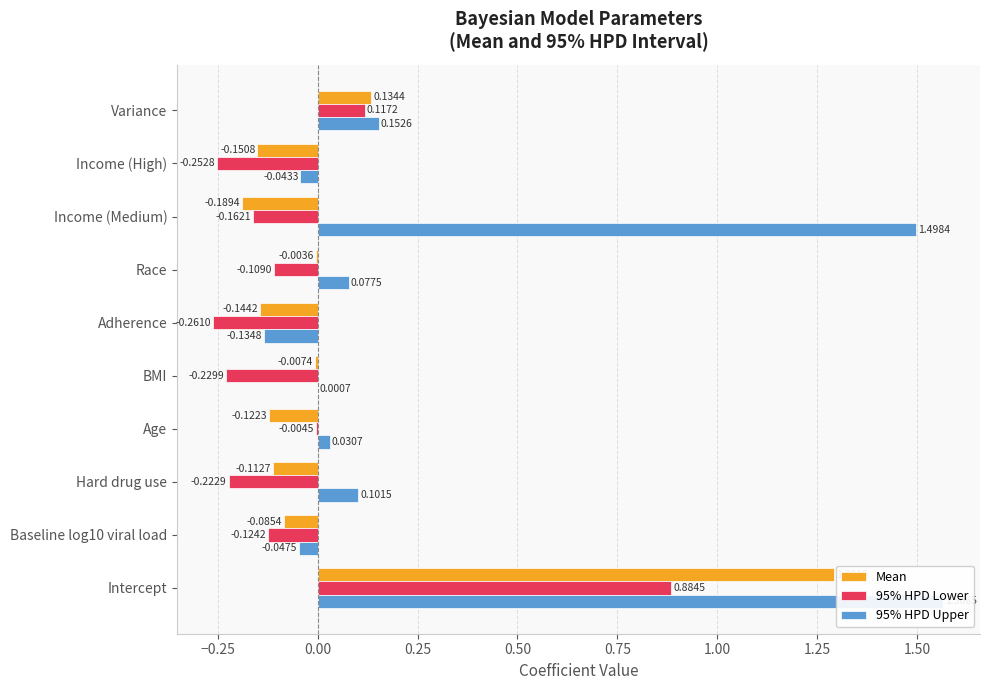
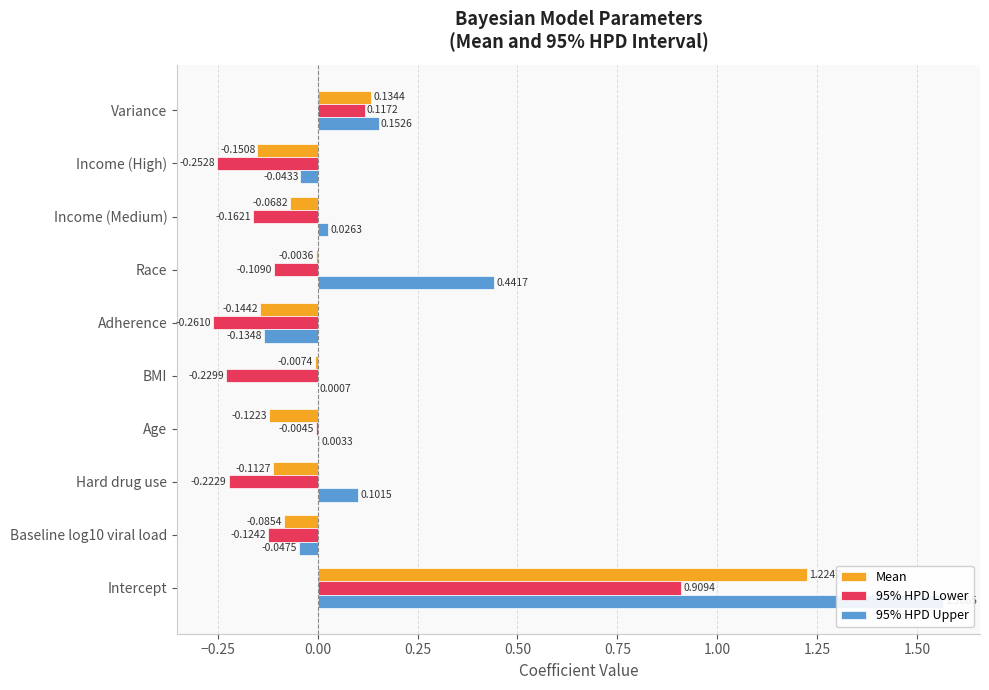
  {
    "Mean": {
      "Variance": 0.1344,
      "Income (High)": -0.1508,
-     "Income (Medium)": -0.1894,
+     "Income (Medium)": -0.0682,
      "Race": -0.0036,
      "Adherence": -0.1442,
      "BMI": -0.0074,
      "Age": -0.1223,
      "Hard drug use": -0.1127,
      "Baseline log10 viral load": -0.0854,
-     "Intercept": 1.29
+     "Intercept": 1.22
    },
    "95% HPD Lower": {
      "Variance": 0.1172,
      "Income (High)": -0.2528,
      "Income (Medium)": -0.1621,
      "Race": -0.1090,
      "Adherence": -0.2610,
      "BMI": -0.2299,
      "Age": -0.0045,
      "Hard drug use": -0.2229,
      "Baseline log10 viral load": -0.1242,
-     "Intercept": 0.8845
+     "Intercept": 0.9094
    },
    "95% HPD Upper": {
      "Variance": 0.1526,
      "Income (High)": -0.0433,
-     "Income (Medium)": 1.4984,
-     "Race": 0.0775,
+     "Income (Medium)": 0.0263,
+     "Race": 0.4417,
      "Adherence": -0.1348,
      "BMI": 0.0007,
-     "Age": 0.0307,
+     "Age": 0.0033,
      "Hard drug use": 0.1015,
      "Baseline log10 viral load": -0.0475
    }
  }
